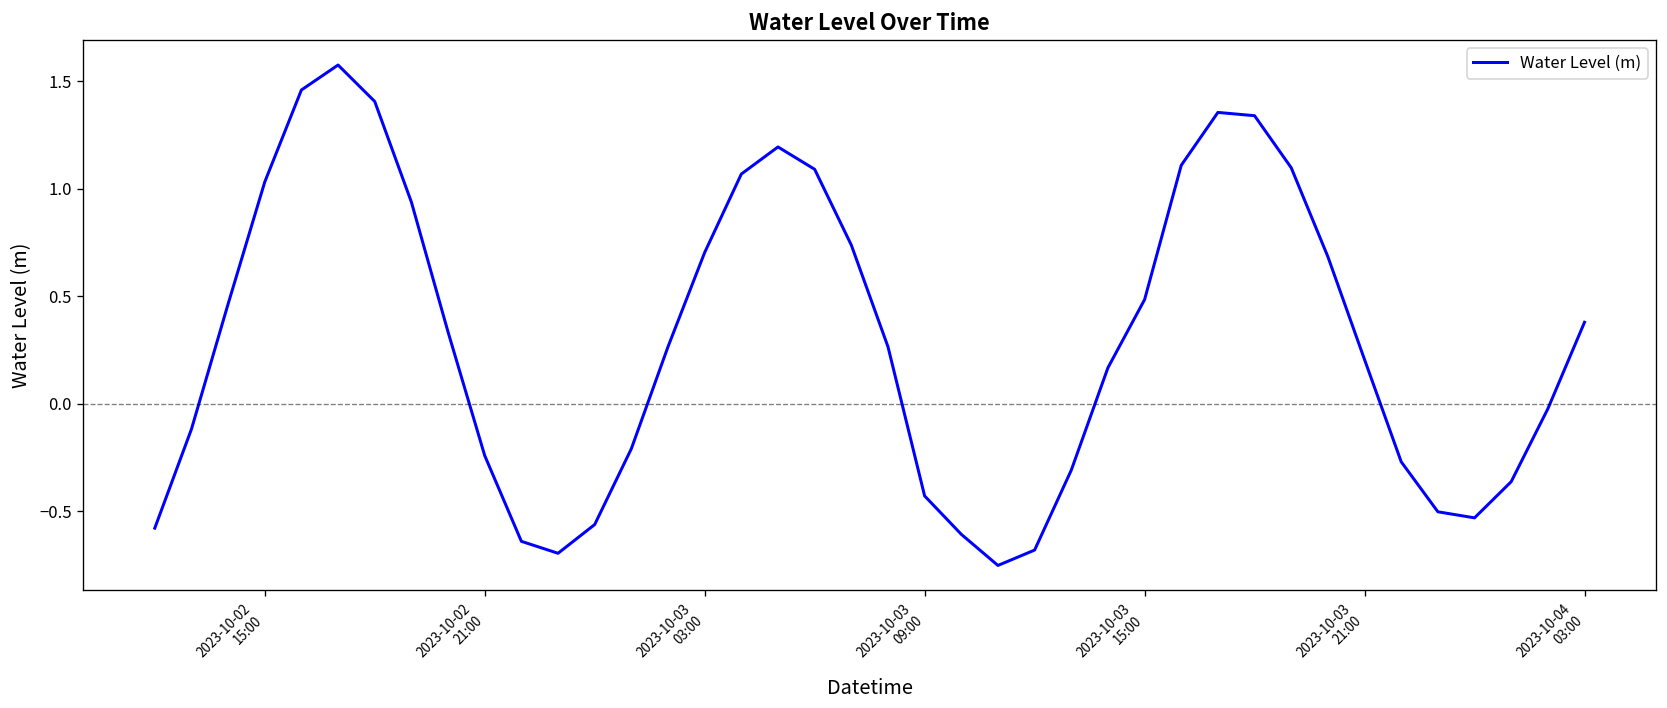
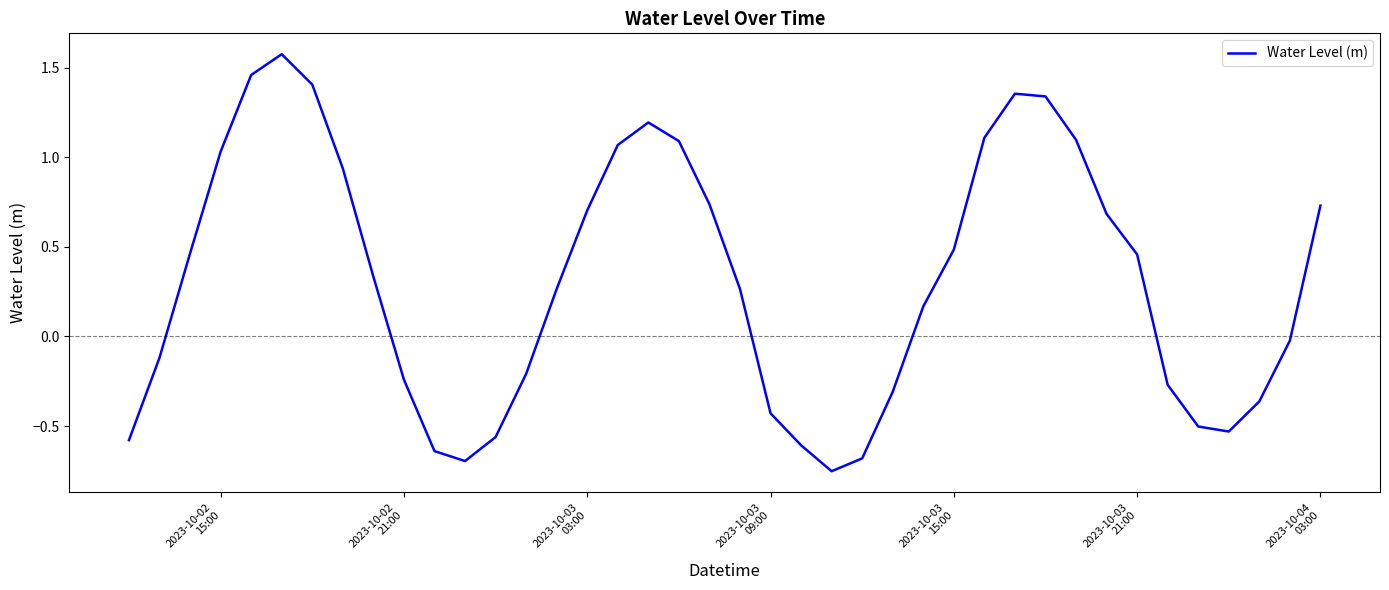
  {
    "2023-10-02 15:00": 1.03,
    "2023-10-02 21:00": -0.24,
    "2023-10-03 03:00": 0.70,
    "2023-10-03 09:00": -0.43,
    "2023-10-03 15:00": 0.48,
-   "2023-10-03 21:00": 0.20,
-   "2023-10-04 03:00": 0.38
+   "2023-10-03 21:00": 0.46,
+   "2023-10-04 03:00": 0.73
  }
